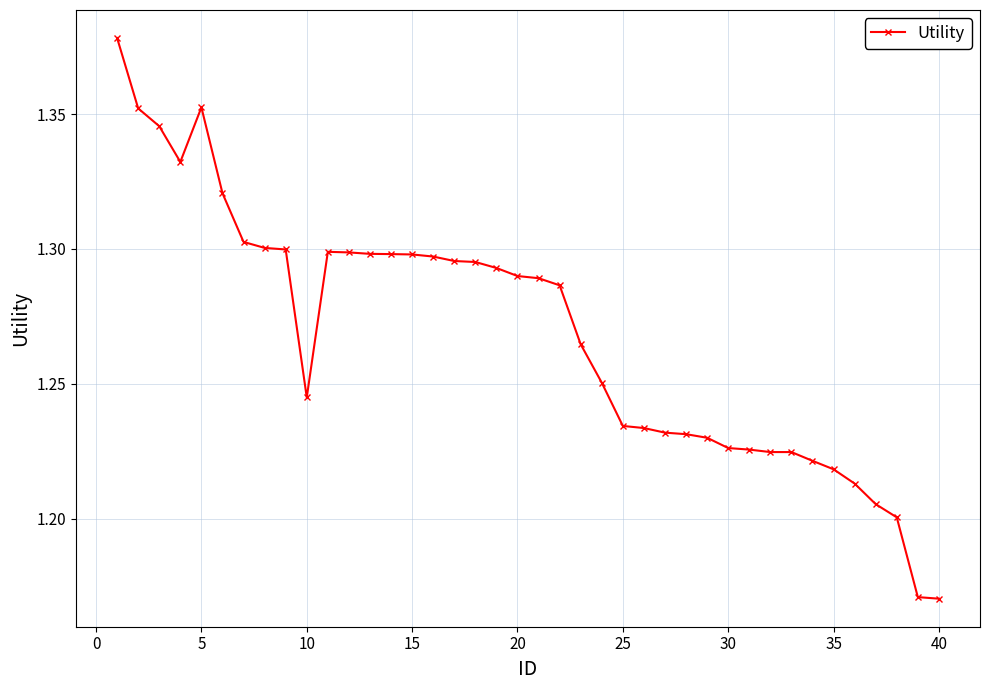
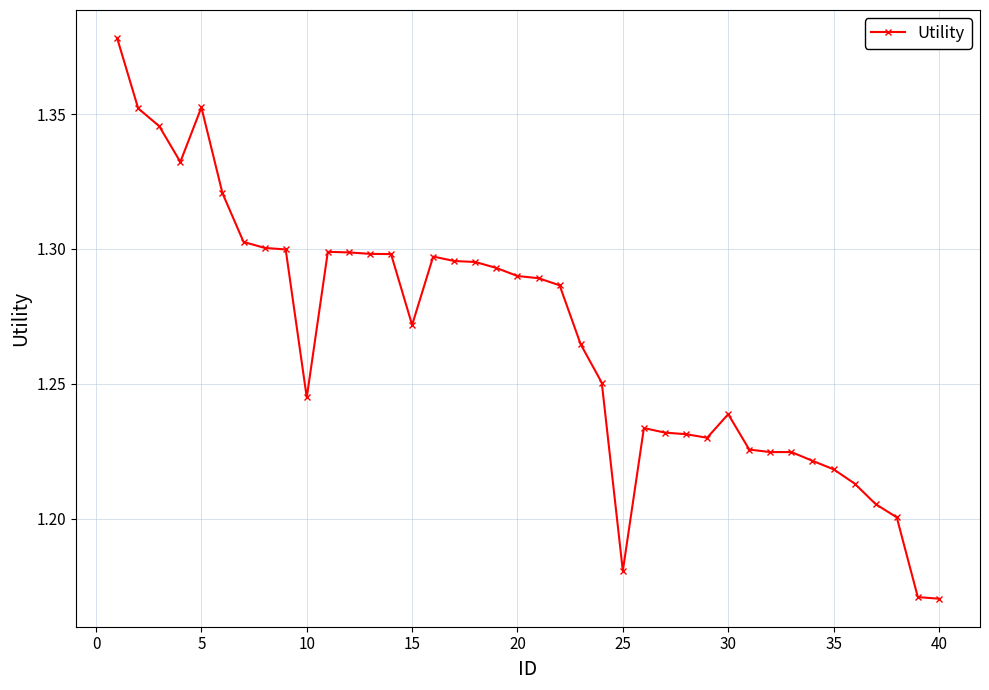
  {
    "5": 1.352,
    "10": 1.245,
-   "15": 1.298,
+   "15": 1.272,
    "20": 1.290,
-   "25": 1.234,
-   "30": 1.226,
+   "25": 1.181,
+   "30": 1.239,
    "35": 1.218,
    "40": 1.170
  }
